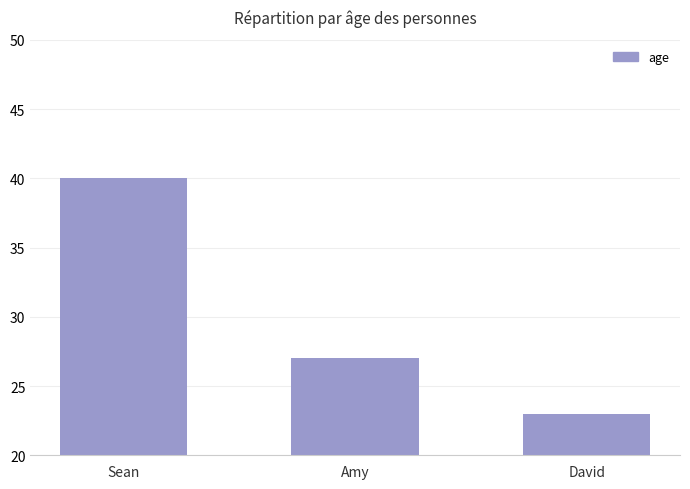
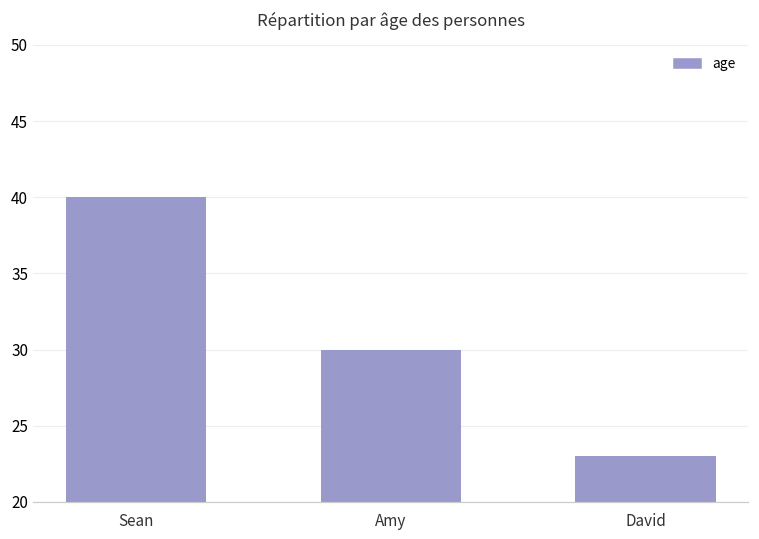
  {
    "Sean": 40,
-   "Amy": 27,
+   "Amy": 30,
    "David": 23
  }
